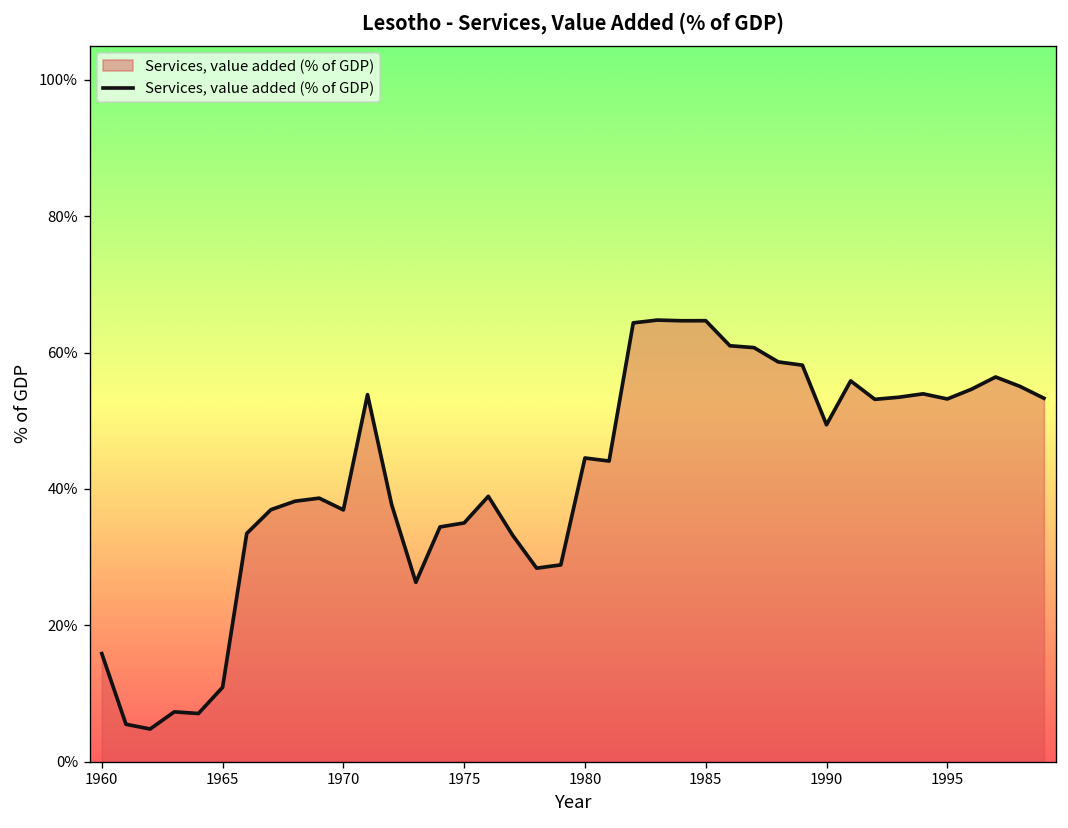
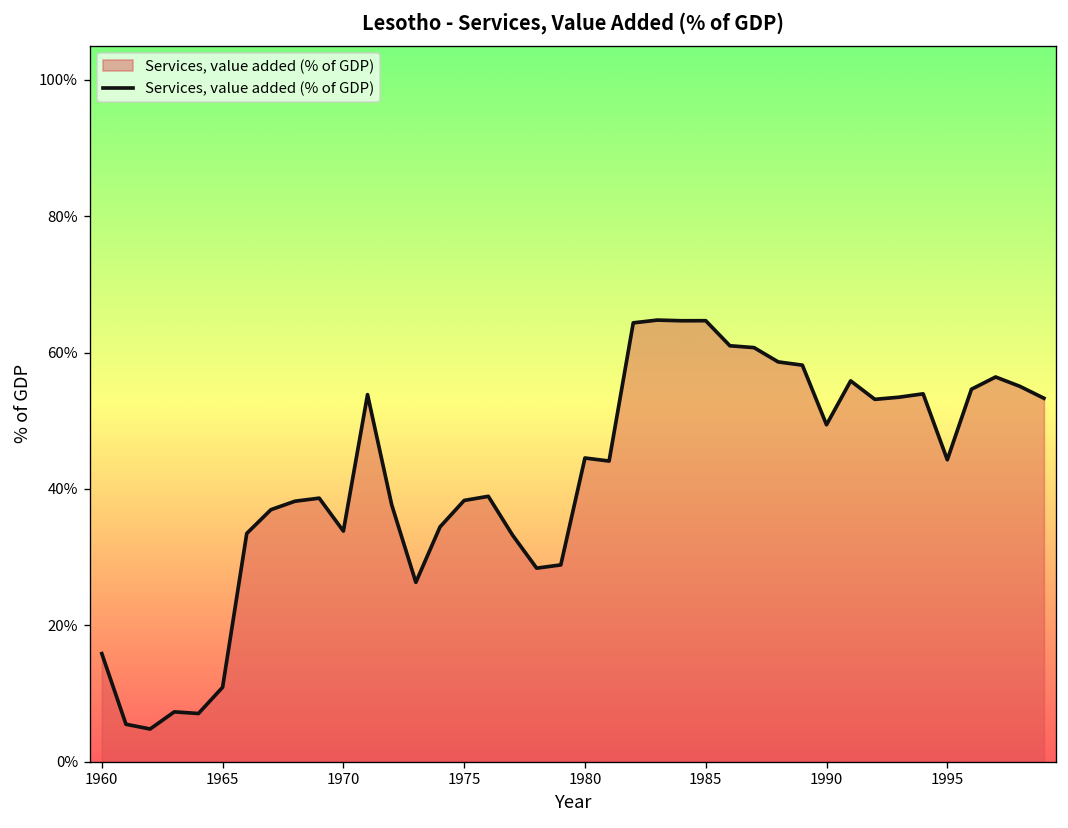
  {
    "1960": "16%",
    "1965": "11%",
-   "1970": "37%",
-   "1975": "35%",
+   "1970": "34%",
+   "1975": "38%",
    "1980": "45%",
    "1985": "65%",
    "1990": "49%",
-   "1995": "53%"
+   "1995": "44%"
  }
